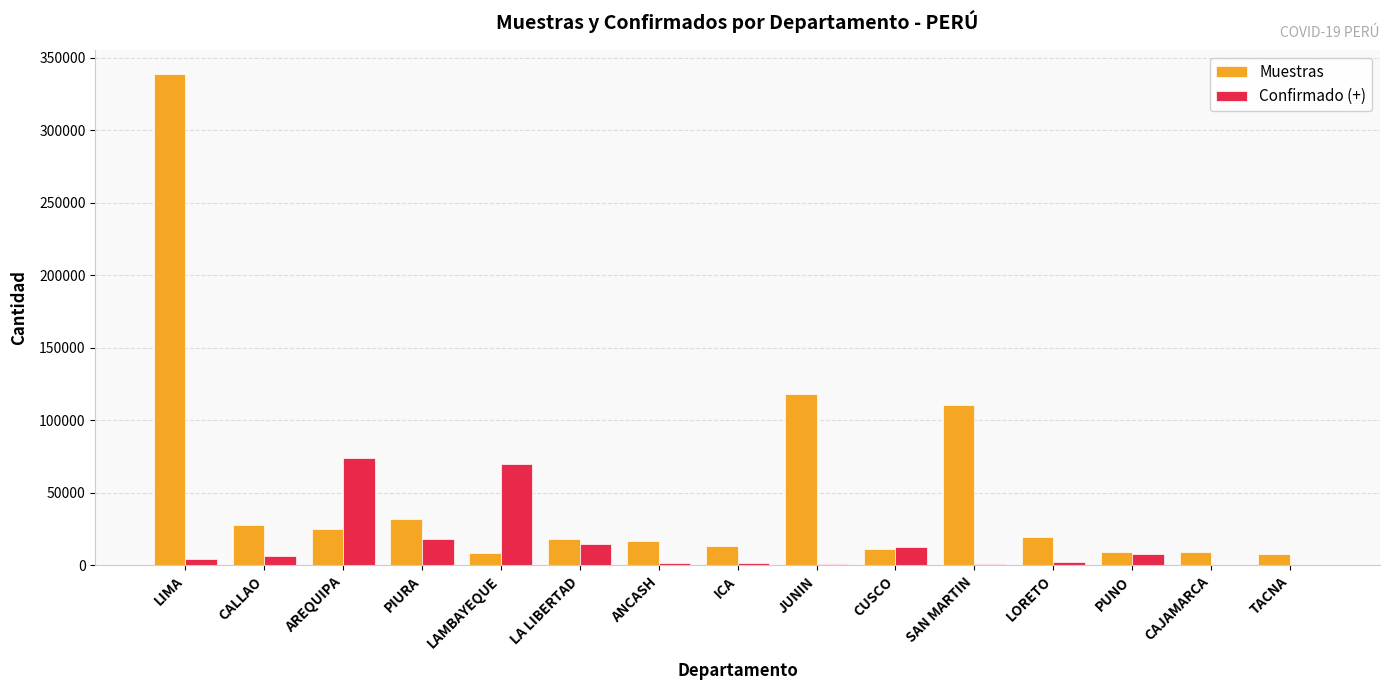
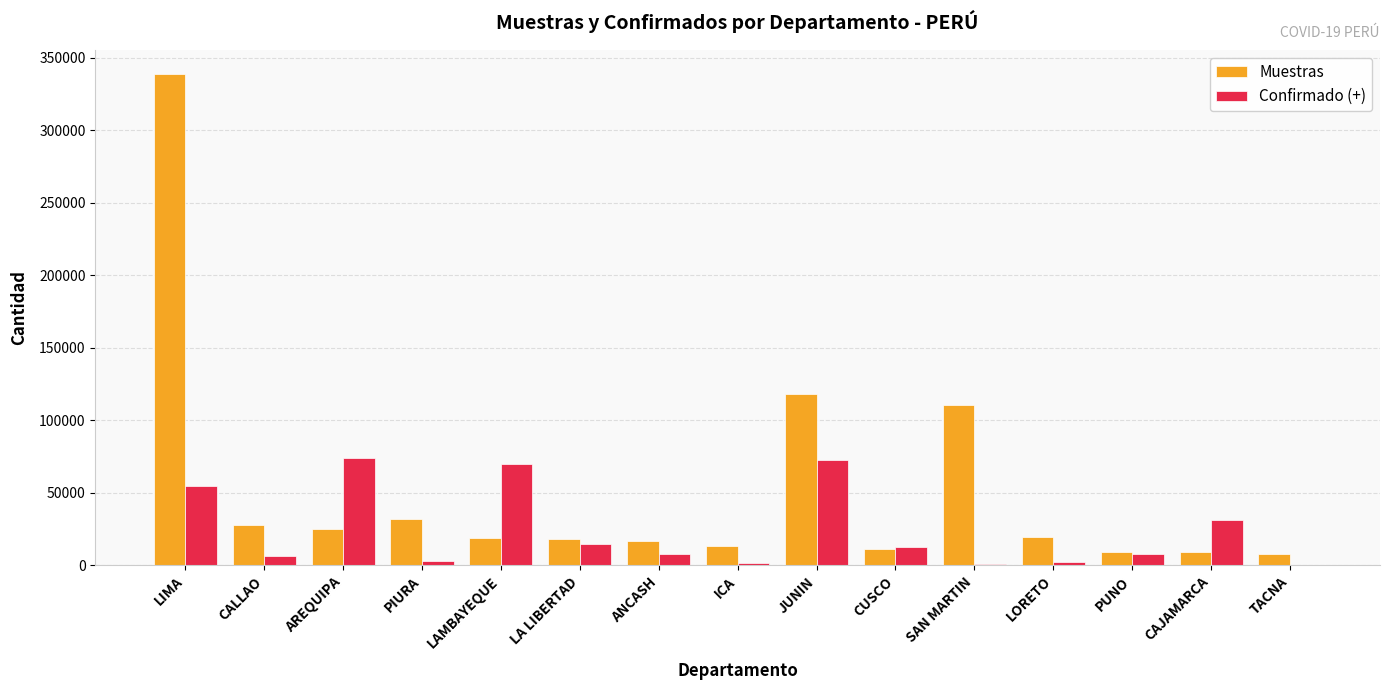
  {
    "Muestras": {
      "LIMA": 338000,
      "CALLAO": 28000,
      "AREQUIPA": 25000,
      "PIURA": 32000,
-     "LAMBAYEQUE": 8000,
+     "LAMBAYEQUE": 19000,
      "LA LIBERTAD": 18000,
      "ANCASH": 16000,
      "ICA": 13000,
      "JUNIN": 118000,
      "CUSCO": 11000,
      "SAN MARTIN": 110000,
      "LORETO": 19000,
      "PUNO": 9000,
      "CAJAMARCA": 9000,
      "TACNA": 8000
    },
    "Confirmado (+)": {
-     "LIMA": 5000,
+     "LIMA": 55000,
      "CALLAO": 6000,
      "AREQUIPA": 74000,
-     "PIURA": 18000,
+     "PIURA": 3000,
      "LAMBAYEQUE": 70000,
      "LA LIBERTAD": 14000,
-     "ANCASH": 2000,
-     "JUNIN": 1000,
+     "ANCASH": 8000,
+     "JUNIN": 72000,
      "CUSCO": 13000,
      "LORETO": 2000,
      "PUNO": 7000,
-     "CAJAMARCA": 0
+     "CAJAMARCA": 31000
    }
  }
